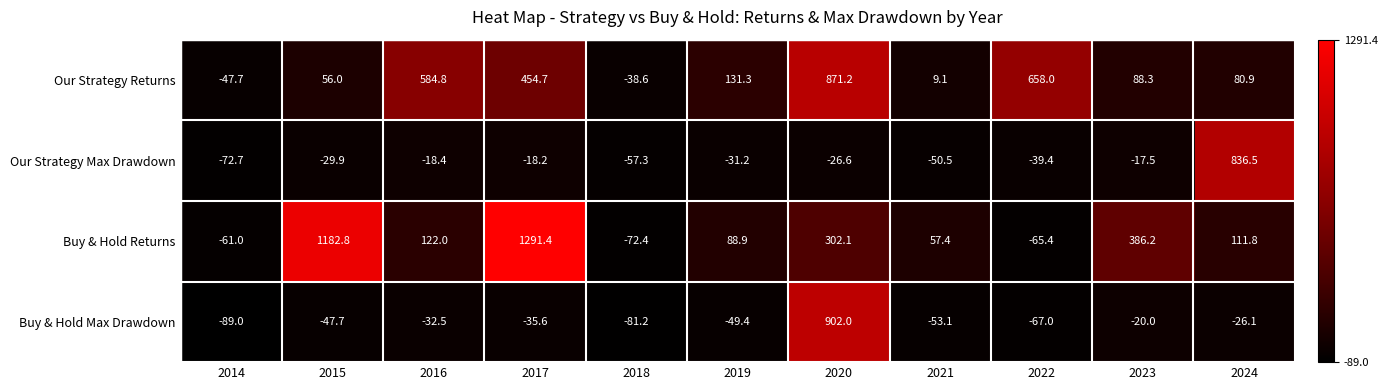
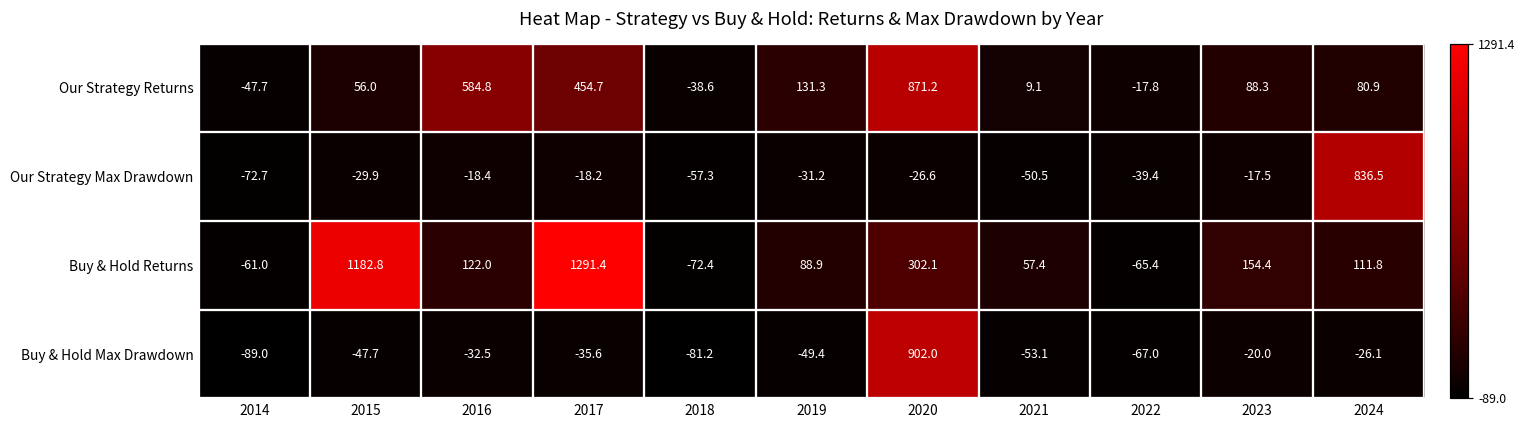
  {
    "Our Strategy Returns": {
      "2014": -47.7,
      "2015": 56.0,
      "2016": 584.8,
      "2017": 454.7,
      "2018": -38.6,
      "2019": 131.3,
      "2020": 871.2,
      "2021": 9.1,
-     "2022": 658.0,
+     "2022": -17.8,
      "2023": 88.3,
      "2024": 80.9
    },
    "Our Strategy Max Drawdown": {
      "2014": -72.7,
      "2015": -29.9,
      "2016": -18.4,
      "2017": -18.2,
      "2018": -57.3,
      "2019": -31.2,
      "2020": -26.6,
      "2021": -50.5,
      "2022": -39.4,
      "2023": -17.5,
      "2024": 836.5
    },
    "Buy & Hold Returns": {
      "2014": -61.0,
      "2015": 1182.8,
      "2016": 122.0,
      "2017": 1291.4,
      "2018": -72.4,
      "2019": 88.9,
      "2020": 302.1,
      "2021": 57.4,
      "2022": -65.4,
-     "2023": 386.2,
+     "2023": 154.4,
      "2024": 111.8
    },
    "Buy & Hold Max Drawdown": {
      "2014": -89.0,
      "2015": -47.7,
      "2016": -32.5,
      "2017": -35.6,
      "2018": -81.2,
      "2019": -49.4,
      "2020": 902.0,
      "2021": -53.1,
      "2022": -67.0,
      "2023": -20.0,
      "2024": -26.1
    }
  }
